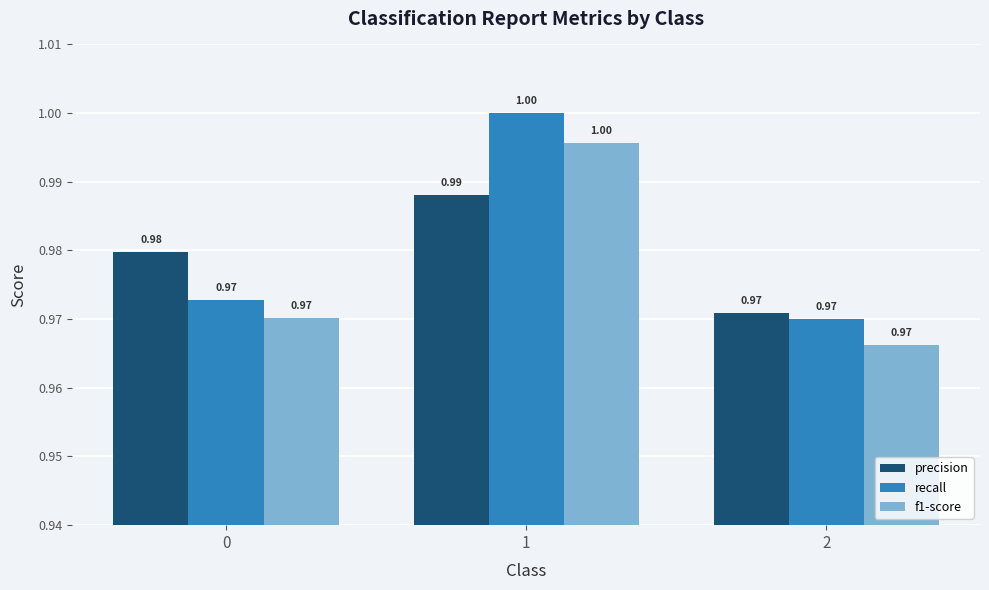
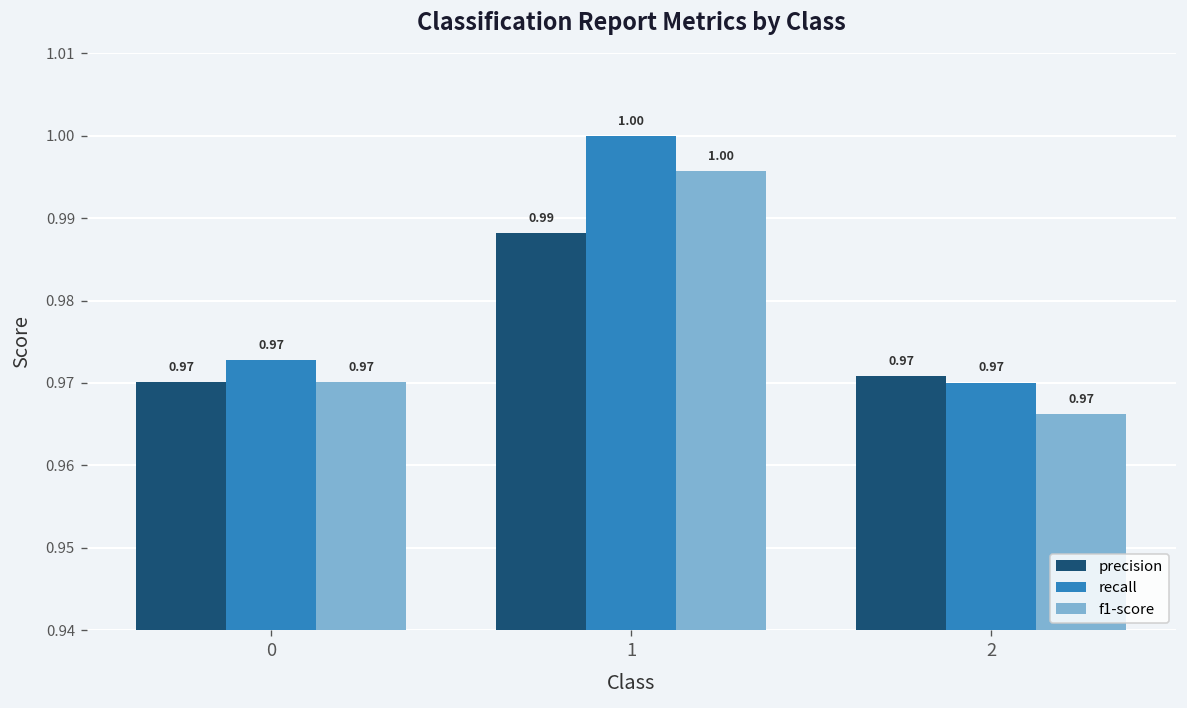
  {
    "precision": {
-     "0": 0.98,
+     "0": 0.97,
      "1": 0.99,
      "2": 0.97
    },
    "recall": {
      "0": 0.97,
      "1": 1.00,
      "2": 0.97
    },
    "f1-score": {
      "0": 0.97,
      "1": 1.00,
      "2": 0.97
    }
  }
